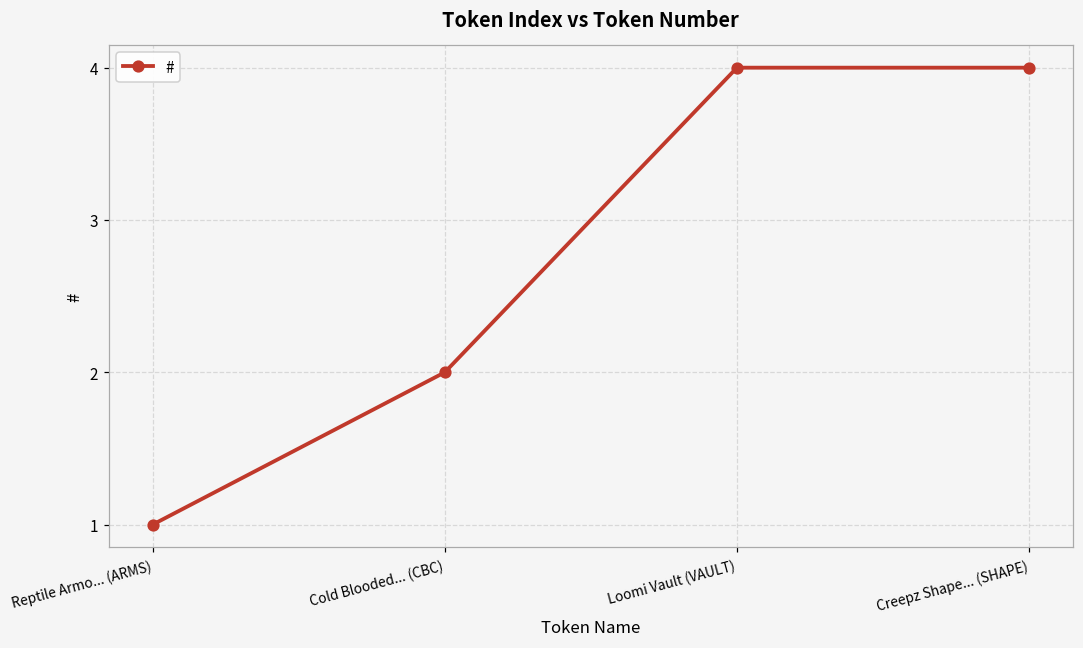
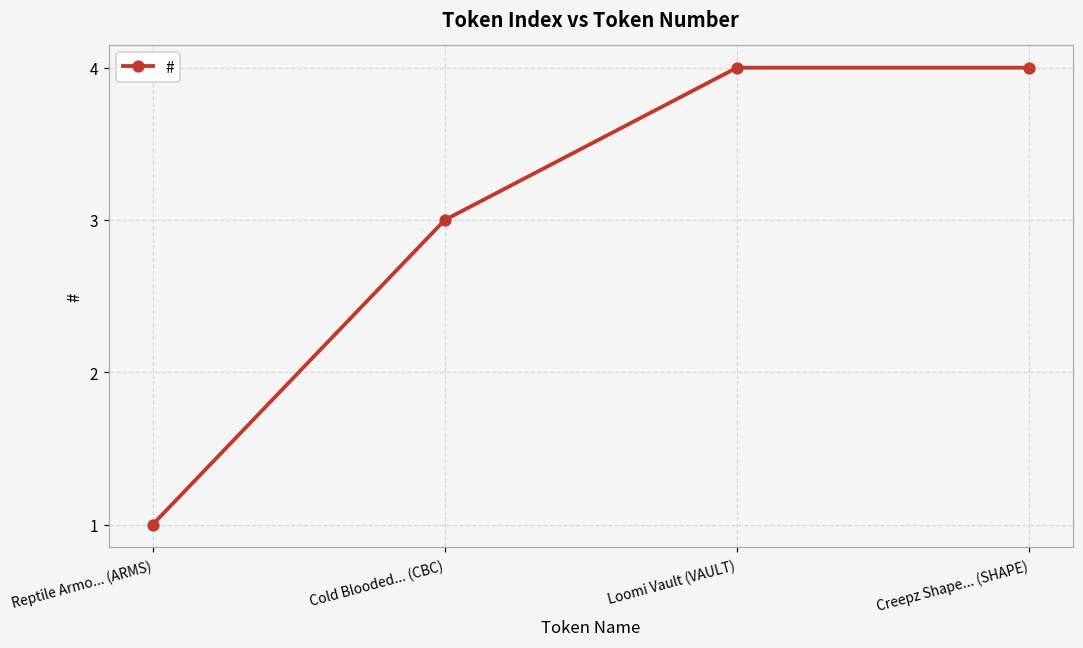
  {
    "Reptile Armo... (ARMS)": 1,
-   "Cold Blooded... (CBC)": 2,
+   "Cold Blooded... (CBC)": 3,
    "Loomi Vault (VAULT)": 4,
    "Creepz Shape... (SHAPE)": 4
  }
